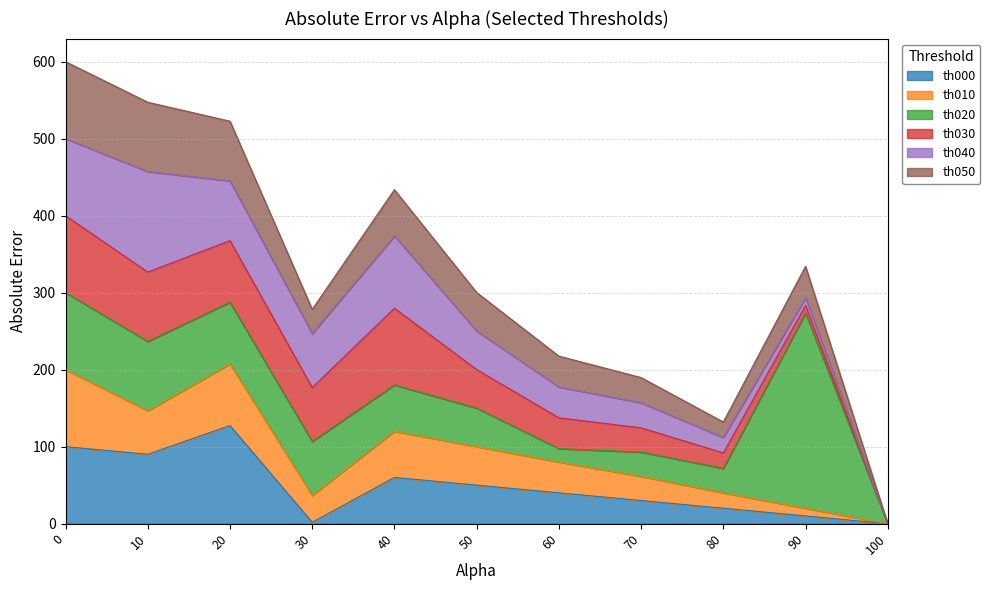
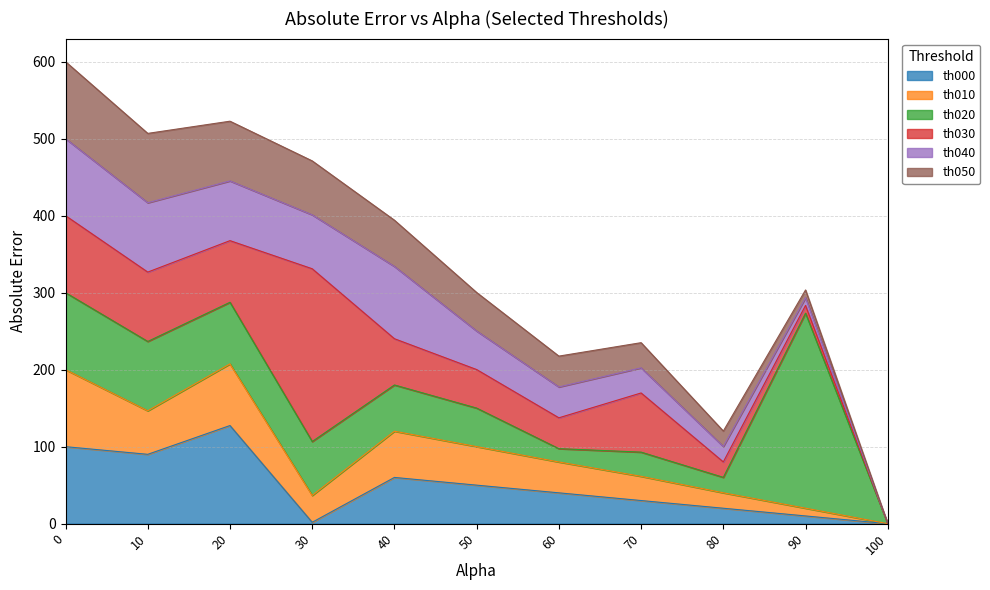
  {
    "th000": {
      "0": 100,
      "10": 90,
      "20": 130,
      "30": 0,
      "40": 60,
      "50": 50,
      "60": 40,
      "70": 30,
      "80": 20,
      "90": 10
    },
    "th010": {
      "0": 100,
      "10": 60,
      "20": 80,
      "30": 30,
      "40": 60,
      "50": 50,
      "60": 40,
      "70": 30,
      "80": 20,
      "90": 10
    },
    "th020": {
      "0": 100,
      "10": 90,
      "20": 80,
      "30": 70,
      "40": 60,
      "50": 50,
      "60": 20,
      "70": 30,
-     "80": 30,
+     "80": 20,
      "90": 250
    },
    "th030": {
      "0": 100,
      "10": 90,
      "20": 80,
-     "30": 70,
-     "40": 100,
+     "30": 220,
+     "40": 60,
      "50": 50,
      "60": 40,
-     "70": 30,
+     "70": 80,
      "80": 20,
      "90": 10
    },
    "th040": {
      "0": 100,
-     "10": 130,
+     "10": 90,
      "20": 80,
      "30": 70,
      "40": 90,
      "50": 50,
      "60": 40,
      "70": 30,
      "80": 20,
      "90": 10
    },
    "th050": {
      "0": 100,
      "10": 90,
      "20": 80,
-     "30": 30,
+     "30": 70,
      "40": 60,
      "50": 50,
      "60": 40,
      "70": 30,
      "80": 20,
-     "90": 40
+     "90": 10
    }
  }
